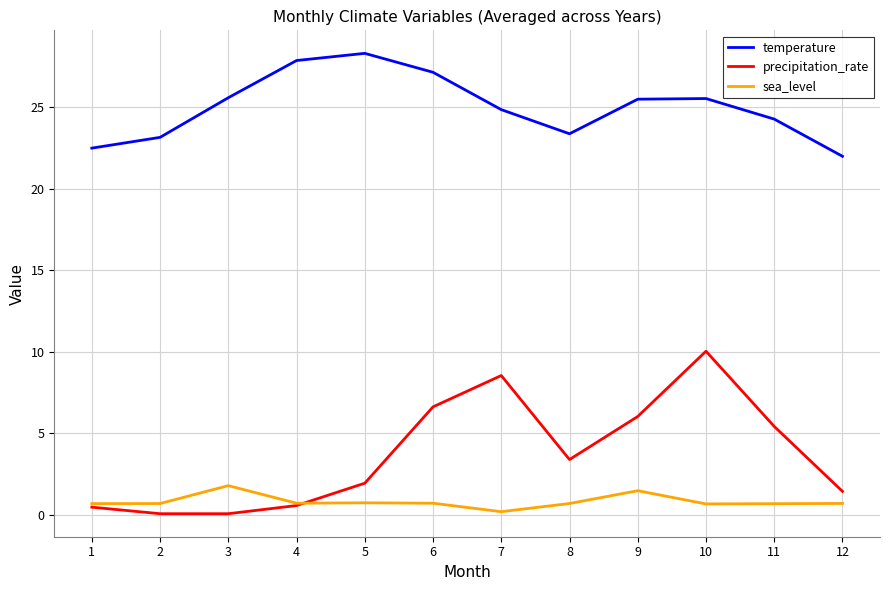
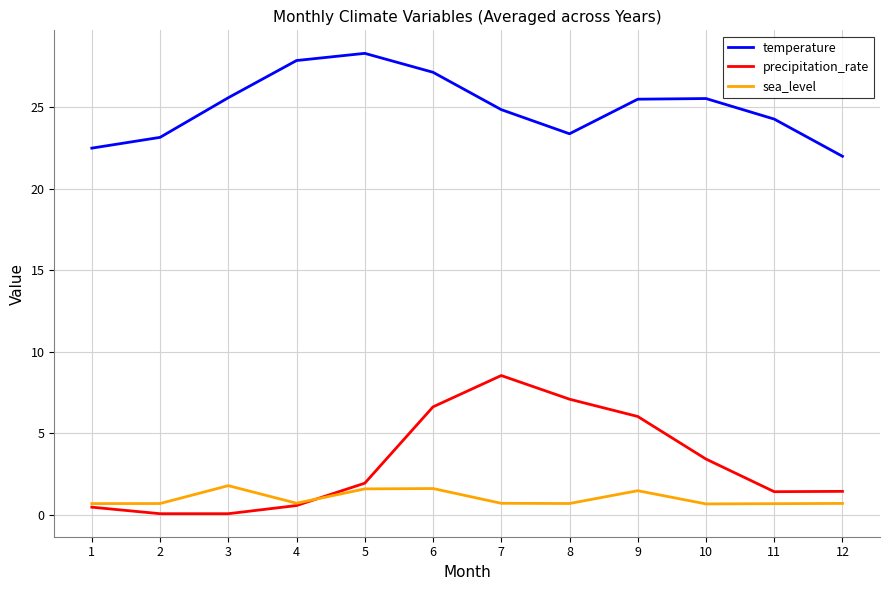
  {
    "temperature": {
      "1": 22.5,
      "2": 23.2,
      "3": 25.6,
      "4": 27.9,
      "5": 28.3,
      "6": 27.1,
      "7": 24.9,
      "8": 23.4,
      "9": 25.5,
      "10": 25.5,
      "11": 24.3,
      "12": 22.0
    },
    "precipitation_rate": {
      "1": 0.5,
      "2": 0.1,
      "3": 0.1,
      "5": 2.0,
      "6": 6.6,
      "7": 8.6,
-     "8": 3.4,
+     "8": 7.1,
      "9": 6.0,
-     "10": 10.0,
-     "11": 5.4,
+     "10": 3.4,
+     "11": 1.4,
      "12": 1.5
    },
    "sea_level": {
      "1": 0.7,
      "2": 0.7,
      "3": 1.8,
-     "5": 0.7,
-     "6": 0.7,
-     "7": 0.2,
+     "5": 1.6,
+     "6": 1.6,
+     "7": 0.7,
      "8": 0.7,
      "9": 1.5,
      "10": 0.7,
      "11": 0.7,
      "12": 0.7
    }
  }
